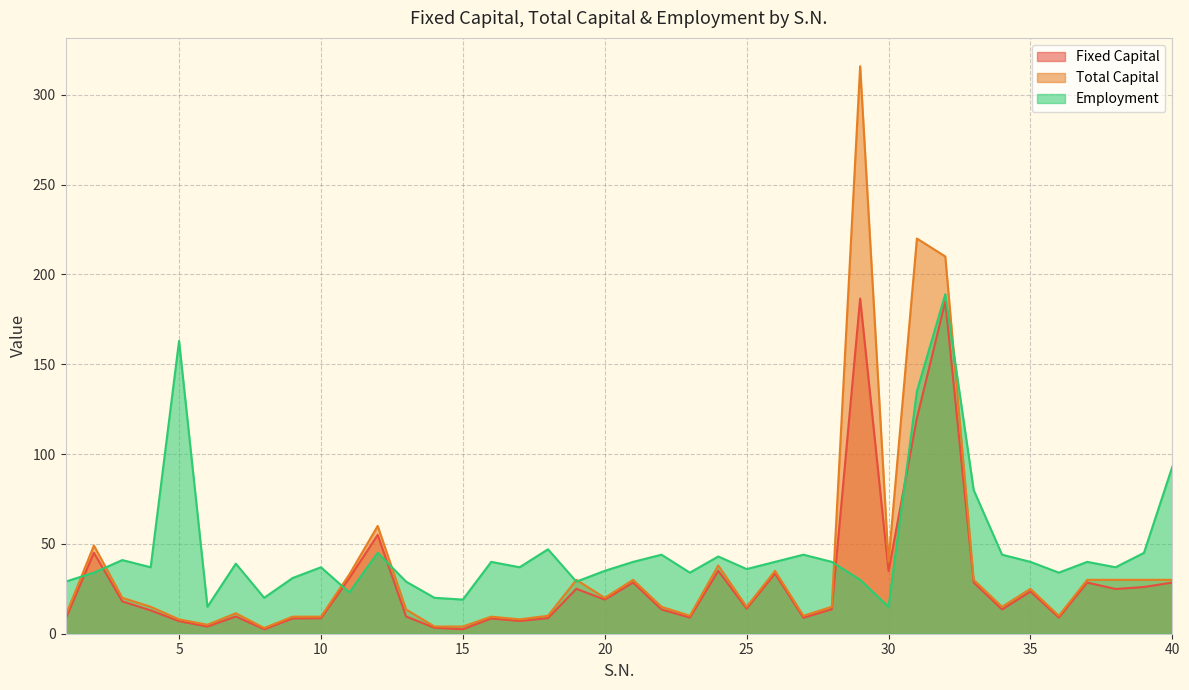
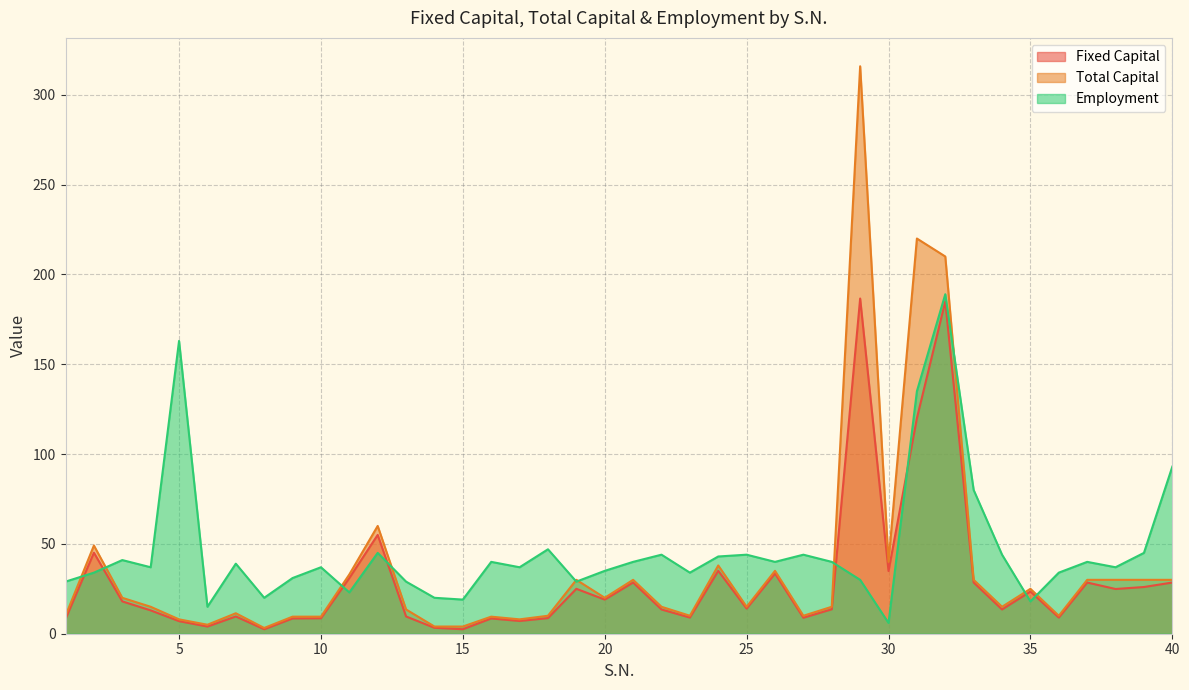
  {
    "Employment": {
      "5": 163,
      "10": 37,
      "15": 19,
      "20": 35,
-     "25": 36,
-     "30": 15,
-     "35": 40,
+     "25": 44,
+     "30": 6,
+     "35": 18,
      "40": 93
    }
  }
